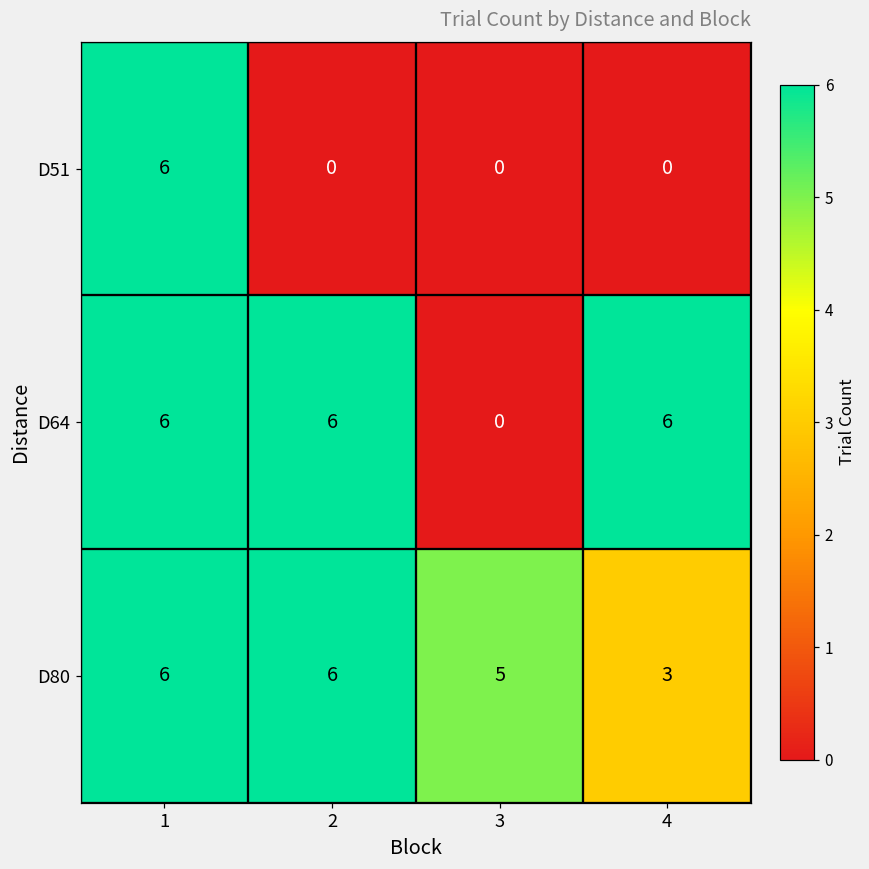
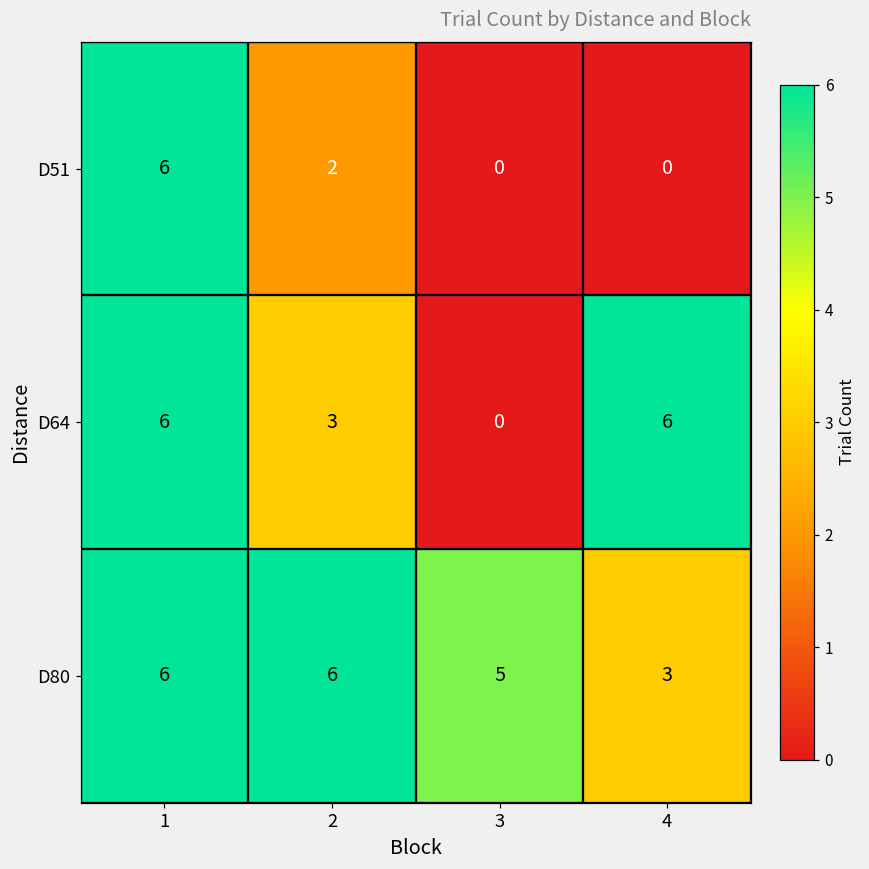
  {
    "D51": {
      "1": 6,
-     "2": 0,
+     "2": 2,
      "3": 0,
      "4": 0
    },
    "D64": {
      "1": 6,
-     "2": 6,
+     "2": 3,
      "3": 0,
      "4": 6
    },
    "D80": {
      "1": 6,
      "2": 6,
      "3": 5,
      "4": 3
    }
  }
